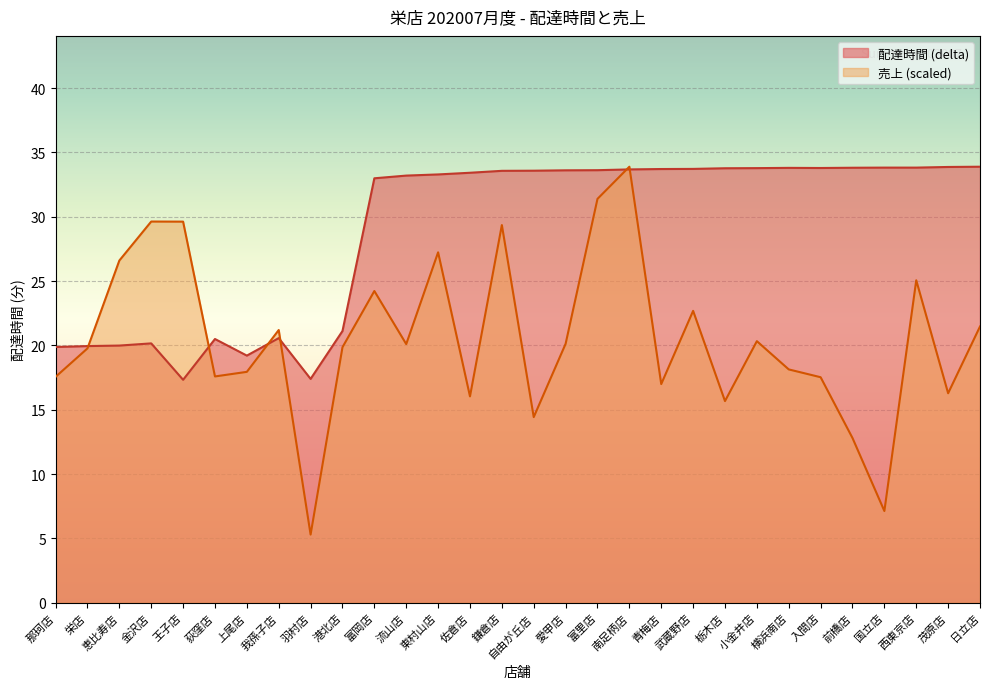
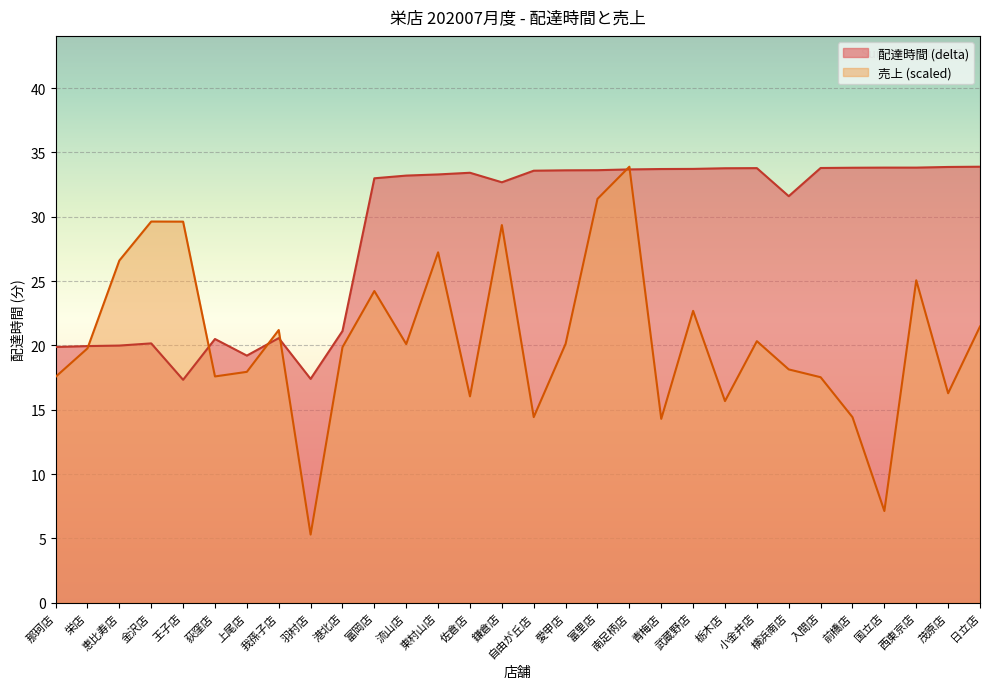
  {
    "配達時間 (delta)": {
      "那珂店": 19.9,
      "恵比寿店": 20.0,
      "金沢店": 20.2,
      "王子店": 17.3,
      "荻窪店": 20.5,
      "上尾店": 19.2,
      "我孫子店": 20.6,
      "羽村店": 17.4,
      "港北店": 21.1,
      "富岡店": 33.0,
      "流山店": 33.2,
      "東村山店": 33.3,
      "佐倉店": 33.4,
-     "鎌倉店": 33.6,
+     "鎌倉店": 32.7,
      "自由が丘店": 33.6,
      "愛甲店": 33.6,
      "富里店": 33.6,
      "南足柄店": 33.7,
      "青梅店": 33.7,
      "武蔵野店": 33.7,
      "栃木店": 33.8,
      "小金井店": 33.8,
-     "横浜南店": 33.8,
+     "横浜南店": 31.6,
      "入間店": 33.8,
      "前橋店": 33.8,
      "国立店": 33.8,
      "西東京店": 33.8,
      "茂原店": 33.9,
      "日立店": 33.9
    },
    "売上 (scaled)": {
      "那珂店": 17.6,
      "恵比寿店": 26.6,
      "金沢店": 29.6,
      "王子店": 29.6,
      "荻窪店": 17.6,
      "上尾店": 17.9,
      "我孫子店": 21.2,
      "羽村店": 5.3,
      "港北店": 19.9,
      "富岡店": 24.2,
      "流山店": 20.1,
      "東村山店": 27.2,
      "佐倉店": 16.0,
      "鎌倉店": 29.4,
      "自由が丘店": 14.4,
      "愛甲店": 20.1,
      "富里店": 31.4,
      "南足柄店": 33.9,
-     "青梅店": 17.0,
+     "青梅店": 14.3,
      "武蔵野店": 22.7,
      "栃木店": 15.7,
      "小金井店": 20.3,
      "横浜南店": 18.1,
      "入間店": 17.5,
-     "前橋店": 12.8,
+     "前橋店": 14.4,
      "国立店": 7.1,
      "西東京店": 25.1,
      "茂原店": 16.3,
      "日立店": 21.5
    }
  }
